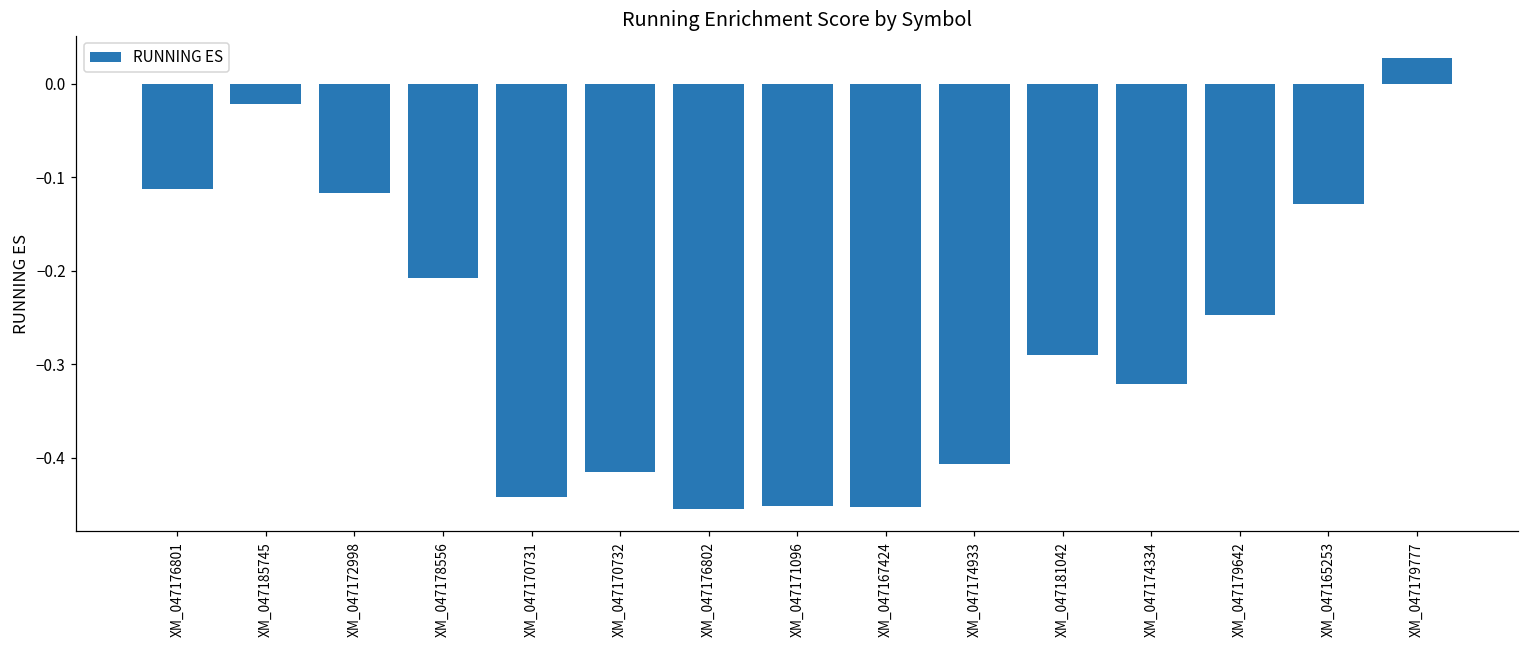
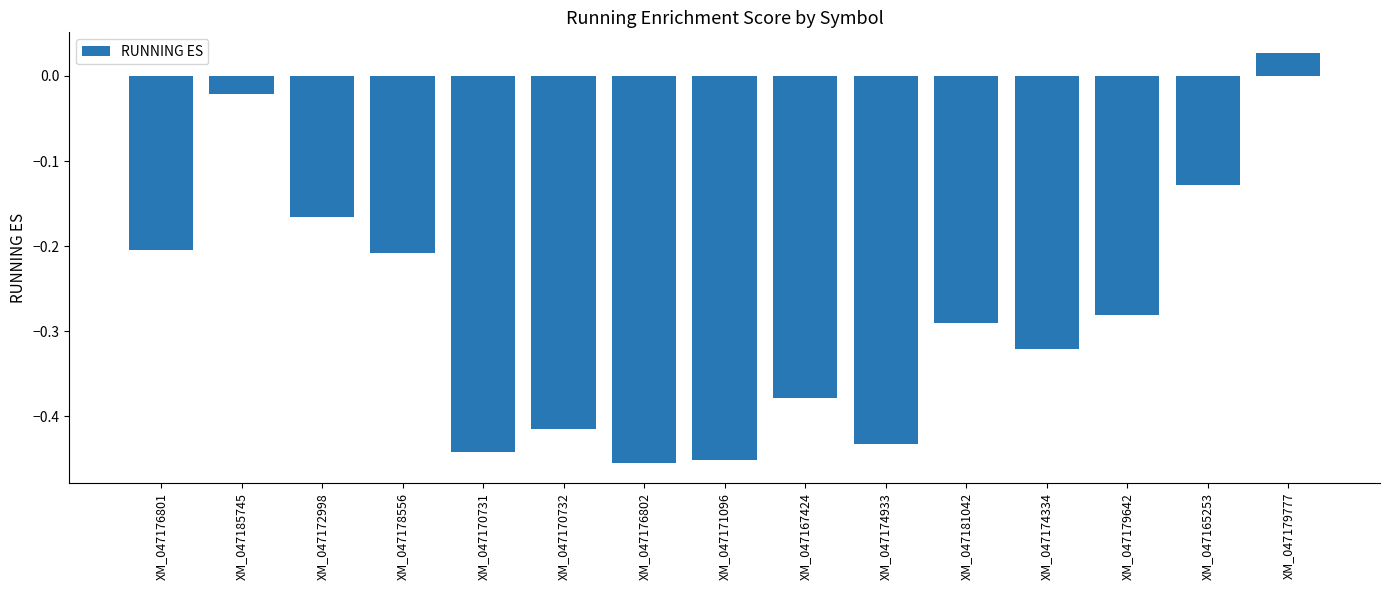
  {
-   "XM_047176801": -0.11,
+   "XM_047176801": -0.20,
    "XM_047185745": -0.02,
-   "XM_047172998": -0.12,
+   "XM_047172998": -0.17,
    "XM_047178556": -0.21,
    "XM_047170731": -0.44,
    "XM_047170732": -0.42,
    "XM_047176802": -0.45,
    "XM_047171096": -0.45,
-   "XM_047167424": -0.45,
-   "XM_047174933": -0.41,
+   "XM_047167424": -0.38,
+   "XM_047174933": -0.43,
    "XM_047181042": -0.29,
    "XM_047174334": -0.32,
-   "XM_047179642": -0.25,
+   "XM_047179642": -0.28,
    "XM_047165253": -0.13,
    "XM_047179777": 0.03
  }
